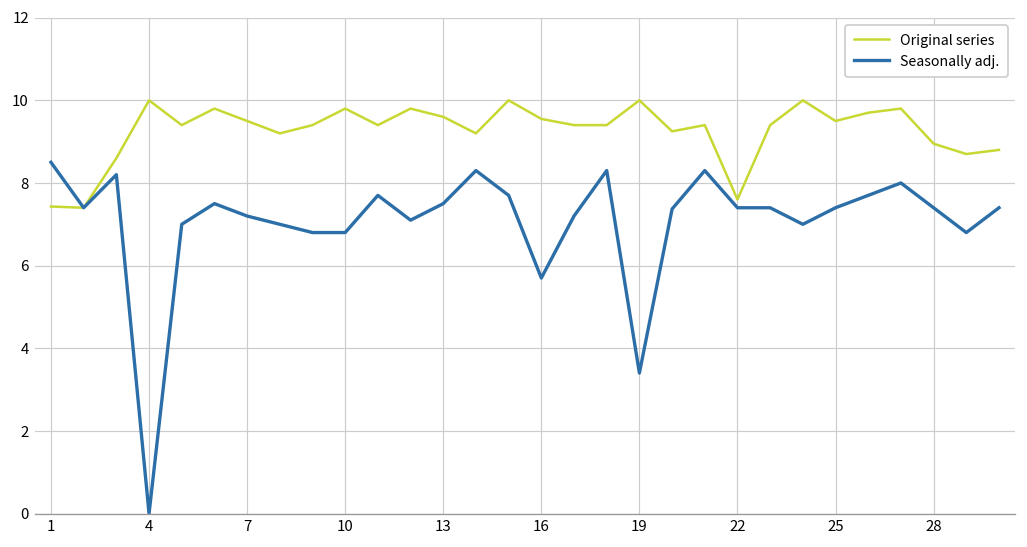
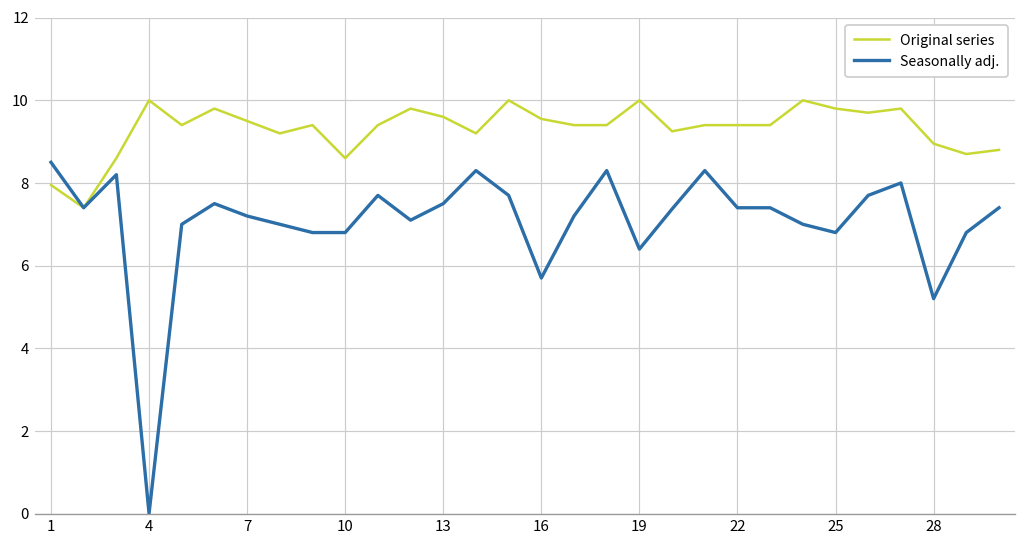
  {
    "Original series": {
-     "1": 7.4,
+     "1": 8.0,
      "4": 10.0,
      "7": 9.5,
-     "10": 9.8,
+     "10": 8.6,
      "13": 9.6,
      "16": 9.6,
      "19": 10.0,
-     "22": 7.6,
-     "25": 9.5,
+     "22": 9.4,
+     "25": 9.8,
      "28": 9.0
    },
    "Seasonally adj.": {
      "1": 8.5,
      "4": 0.0,
      "7": 7.2,
      "10": 6.8,
      "13": 7.5,
      "16": 5.7,
-     "19": 3.4,
+     "19": 6.4,
      "22": 7.4,
-     "25": 7.4,
-     "28": 7.4
+     "25": 6.8,
+     "28": 5.2
    }
  }
